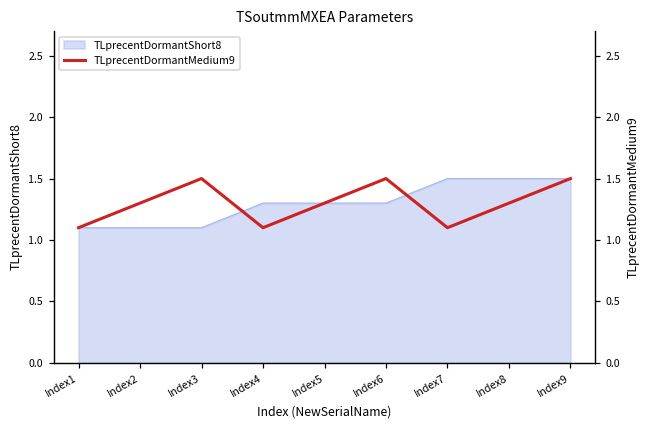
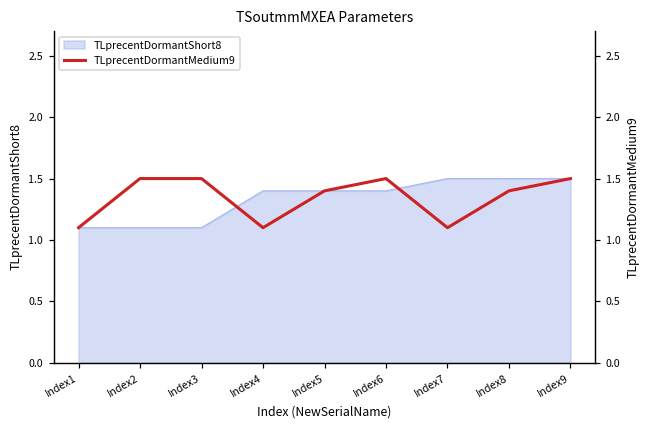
  {
    "TLprecentDormantShort8": {
      "Index1": 1.1,
      "Index2": 1.1,
      "Index3": 1.1,
-     "Index4": 1.3,
-     "Index5": 1.3,
-     "Index6": 1.3,
+     "Index4": 1.4,
+     "Index5": 1.4,
+     "Index6": 1.4,
      "Index7": 1.5,
      "Index8": 1.5,
      "Index9": 1.5
    },
    "TLprecentDormantMedium9": {
      "Index1": 1.1,
-     "Index2": 1.3,
+     "Index2": 1.5,
      "Index3": 1.5,
      "Index4": 1.1,
-     "Index5": 1.3,
+     "Index5": 1.4,
      "Index6": 1.5,
      "Index7": 1.1,
-     "Index8": 1.3,
+     "Index8": 1.4,
      "Index9": 1.5
    }
  }
